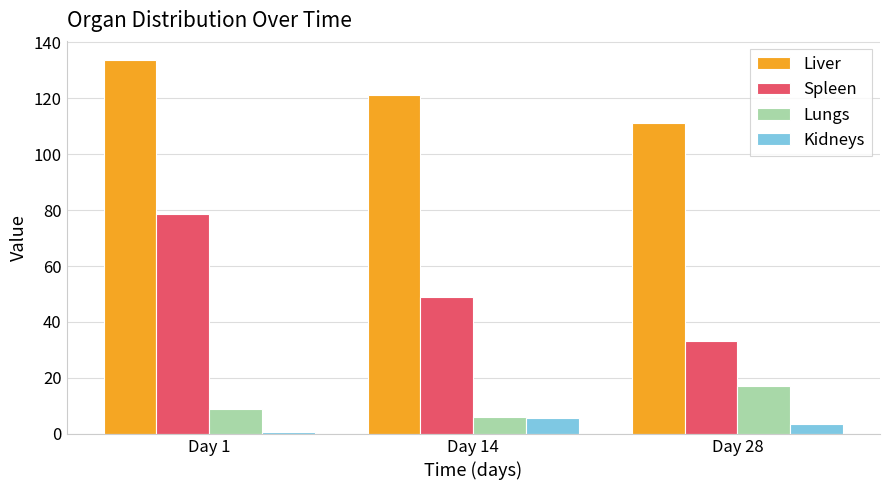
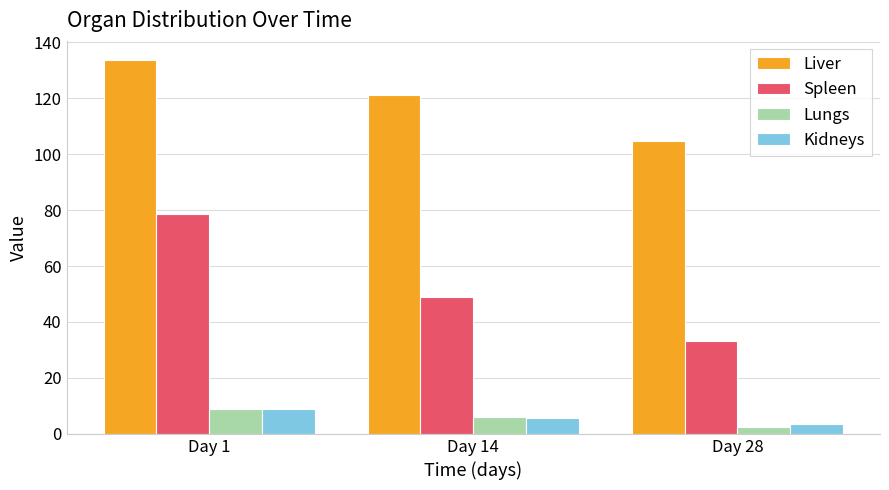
  {
    "Liver": {
      "Day 1": 134,
      "Day 14": 121,
-     "Day 28": 111
+     "Day 28": 105
    },
    "Spleen": {
      "Day 1": 79,
      "Day 14": 49,
      "Day 28": 33
    },
    "Lungs": {
      "Day 1": 9,
      "Day 14": 6,
-     "Day 28": 17
+     "Day 28": 2
    },
    "Kidneys": {
-     "Day 1": 1,
+     "Day 1": 9,
      "Day 14": 6,
      "Day 28": 4
    }
  }
